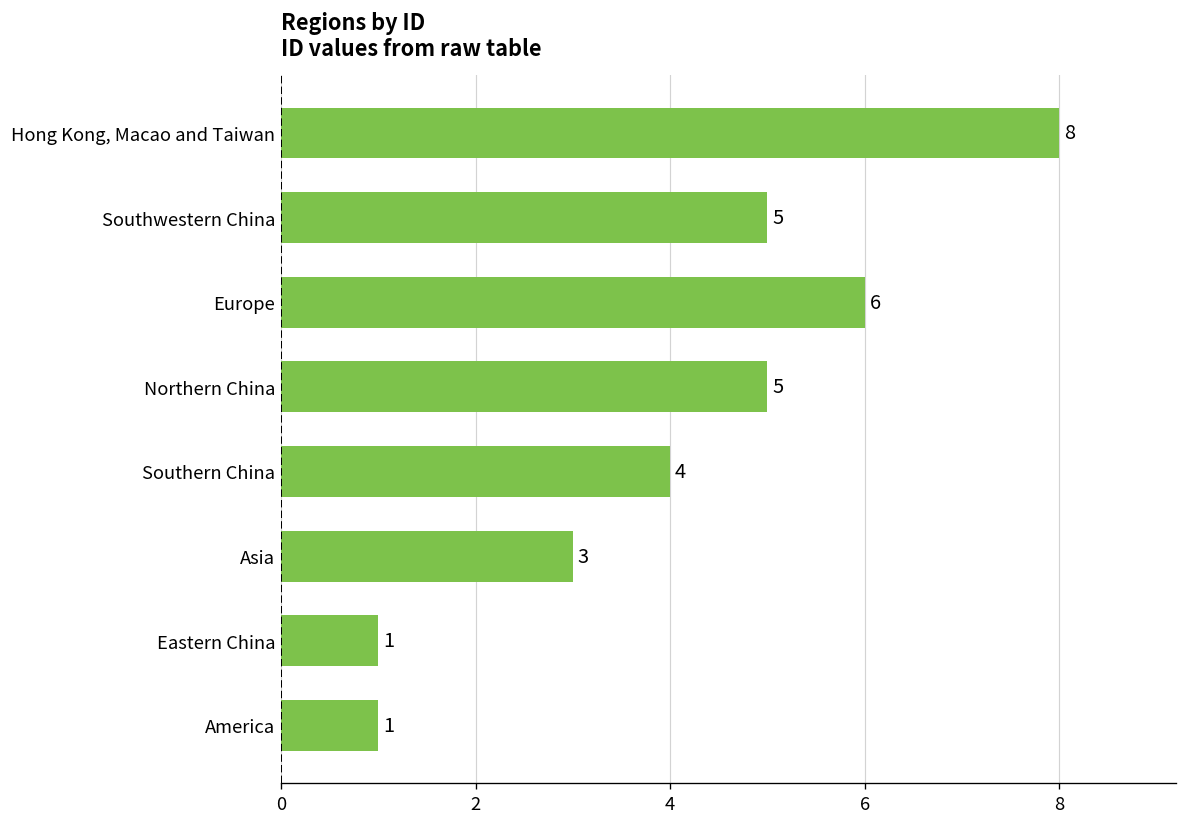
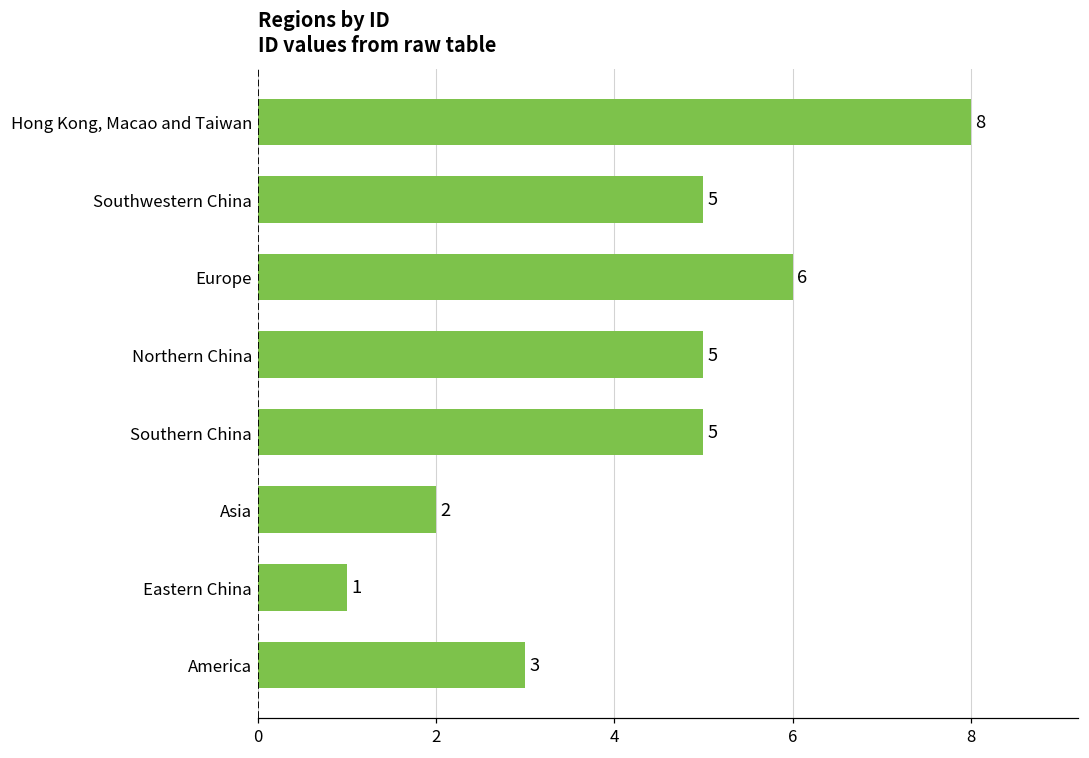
  {
    "Hong Kong, Macao and Taiwan": 8,
    "Southwestern China": 5,
    "Europe": 6,
    "Northern China": 5,
-   "Southern China": 4,
-   "Asia": 3,
+   "Southern China": 5,
+   "Asia": 2,
    "Eastern China": 1,
-   "America": 1
+   "America": 3
  }
